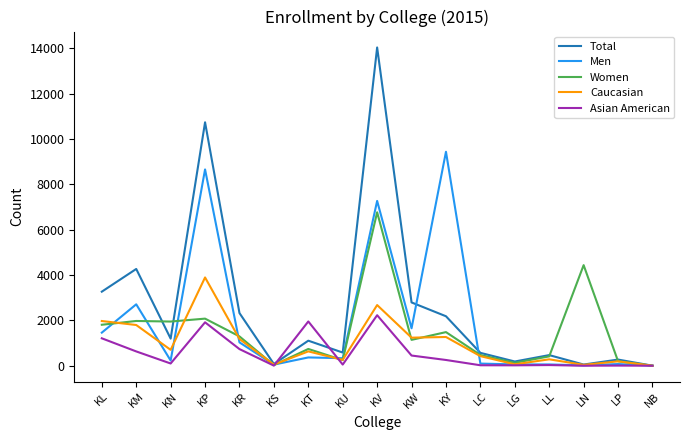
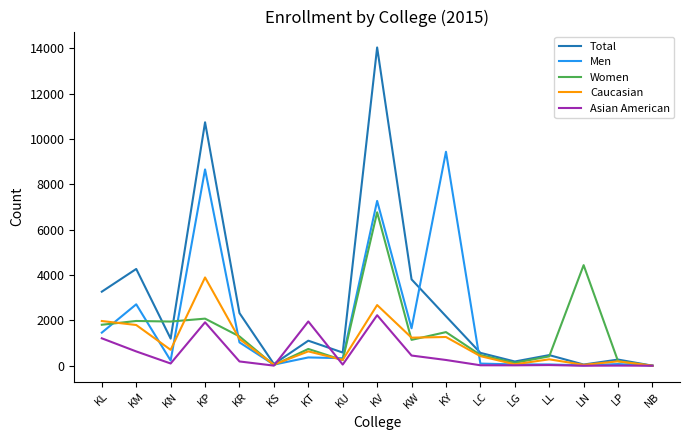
  {
    "Total": {
      "KL": 3300,
      "KM": 4300,
      "KN": 1200,
      "KP": 10700,
      "KR": 2300,
      "KT": 1100,
      "KU": 600,
      "KV": 14000,
-     "KW": 2800,
+     "KW": 3800,
      "KY": 2200
    },
    "Men": {
      "KL": 1500,
      "KM": 2700,
      "KN": 200,
      "KP": 8700,
      "KR": 1000,
      "KT": 400,
      "KV": 7300,
      "KW": 1700,
      "KY": 9400
    },
    "Women": {
      "KL": 1800,
      "KM": 2000,
      "KN": 1900,
      "KP": 2100,
      "KR": 1300,
      "KV": 6800,
      "KY": 1500,
      "LN": 4400
    },
    "Caucasian": {
      "KL": 2000,
      "KM": 1800,
      "KN": 700,
      "KP": 3900,
      "KR": 1200,
      "KV": 2700,
      "KY": 1300,
      "LL": 300
    },
    "Asian American": {
      "KL": 1200,
      "KM": 600,
      "KN": 100,
      "KP": 1900,
-     "KR": 700,
+     "KR": 200,
      "KT": 2000,
      "KU": 100,
      "KV": 2200,
      "KW": 400,
      "KY": 300
    }
  }
